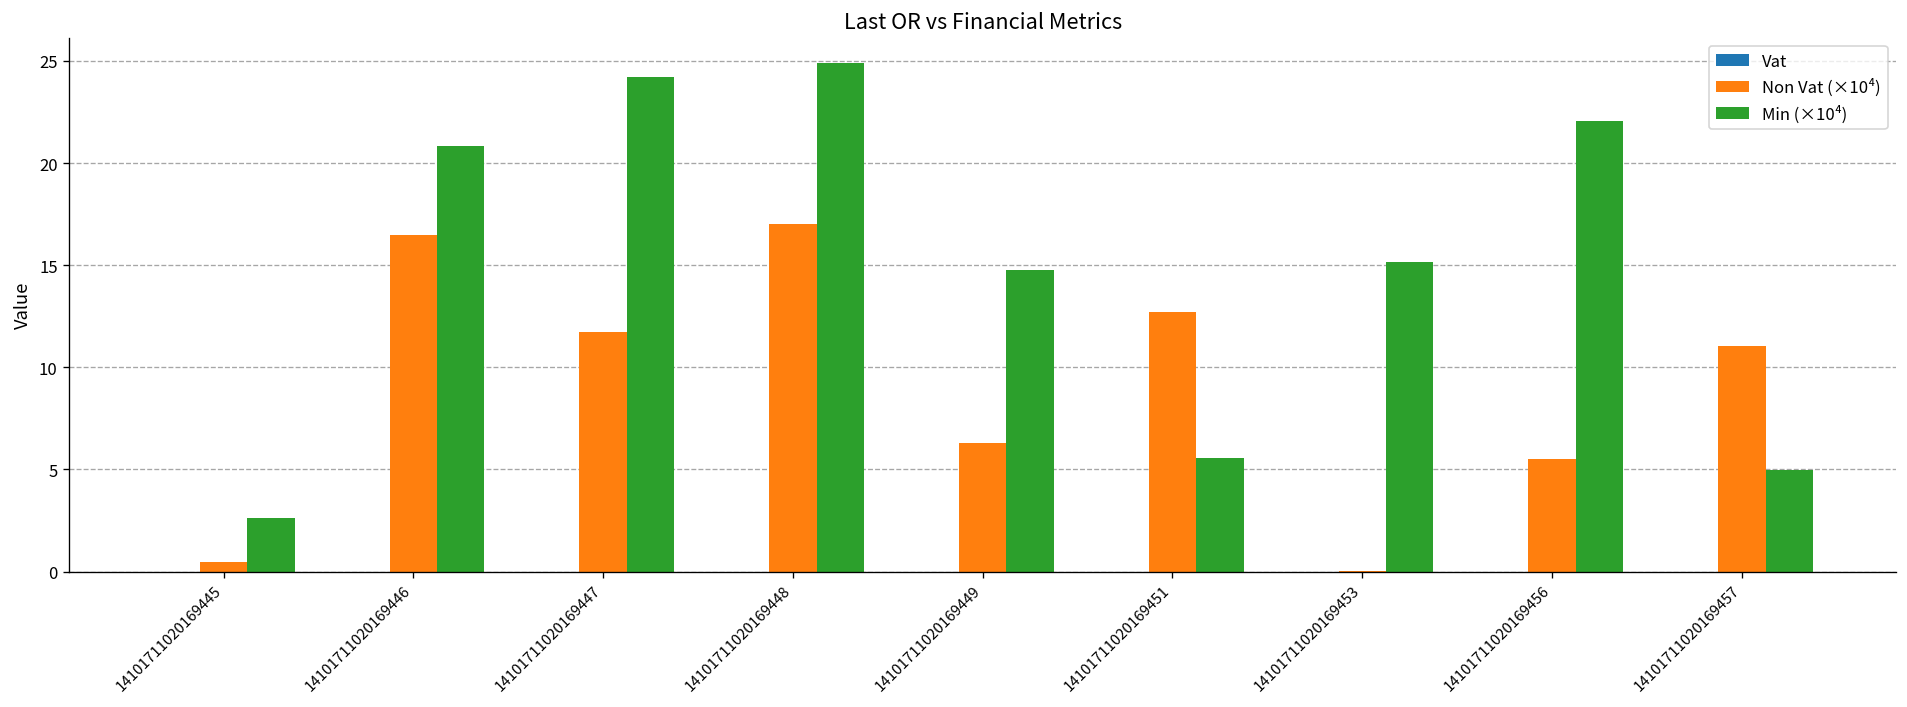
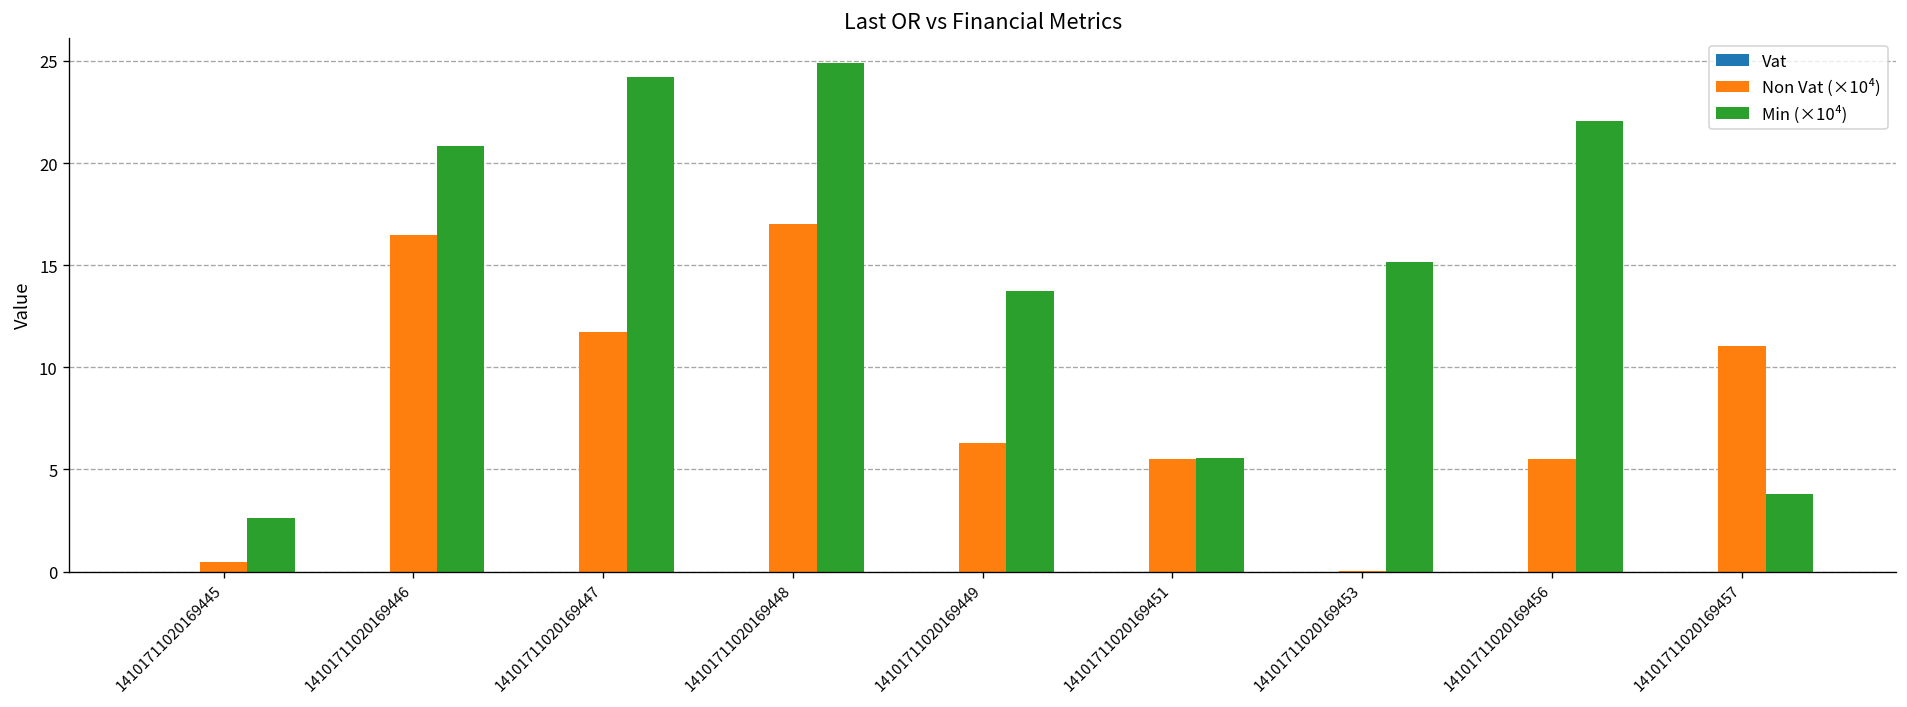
  {
    "Vat": {
      "14101711020169445": 0.0,
      "14101711020169446": 0.0,
      "14101711020169447": 0.0,
      "14101711020169448": 0.0,
      "14101711020169449": 0.0,
      "14101711020169451": 0.0,
      "14101711020169453": 0.0,
      "14101711020169456": 0.0,
      "14101711020169457": 0.0
    },
    "Non Vat (×10⁴)": {
      "14101711020169445": 0.5,
      "14101711020169446": 16.5,
      "14101711020169447": 11.7,
      "14101711020169448": 17.0,
      "14101711020169449": 6.3,
-     "14101711020169451": 12.7,
+     "14101711020169451": 5.5,
      "14101711020169456": 5.5,
      "14101711020169457": 11.0
    },
    "Min (×10⁴)": {
      "14101711020169445": 2.6,
      "14101711020169446": 20.9,
      "14101711020169447": 24.2,
      "14101711020169448": 24.9,
-     "14101711020169449": 14.8,
+     "14101711020169449": 13.7,
      "14101711020169451": 5.6,
      "14101711020169453": 15.2,
      "14101711020169456": 22.0,
-     "14101711020169457": 5.0
+     "14101711020169457": 3.8
    }
  }
